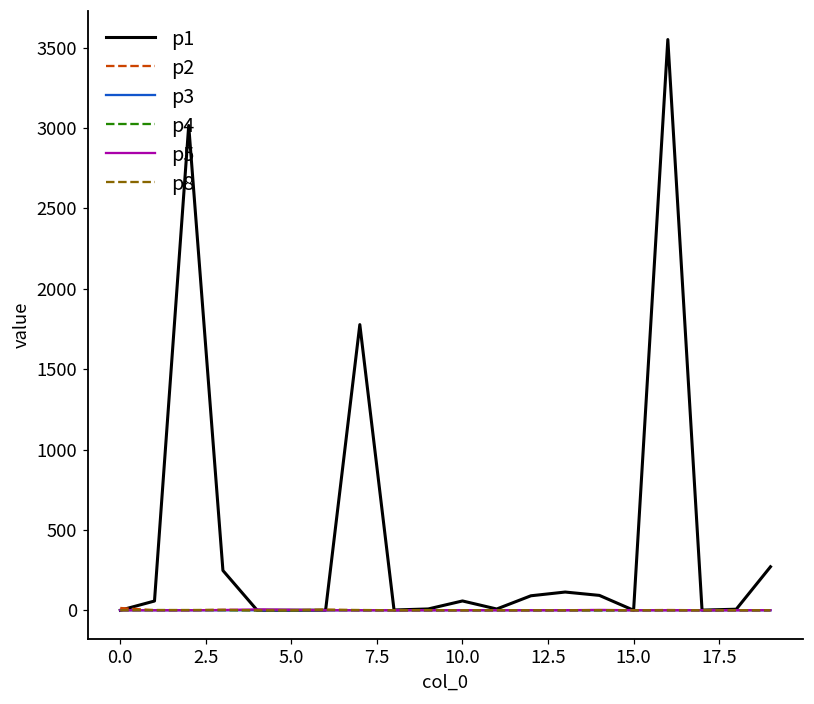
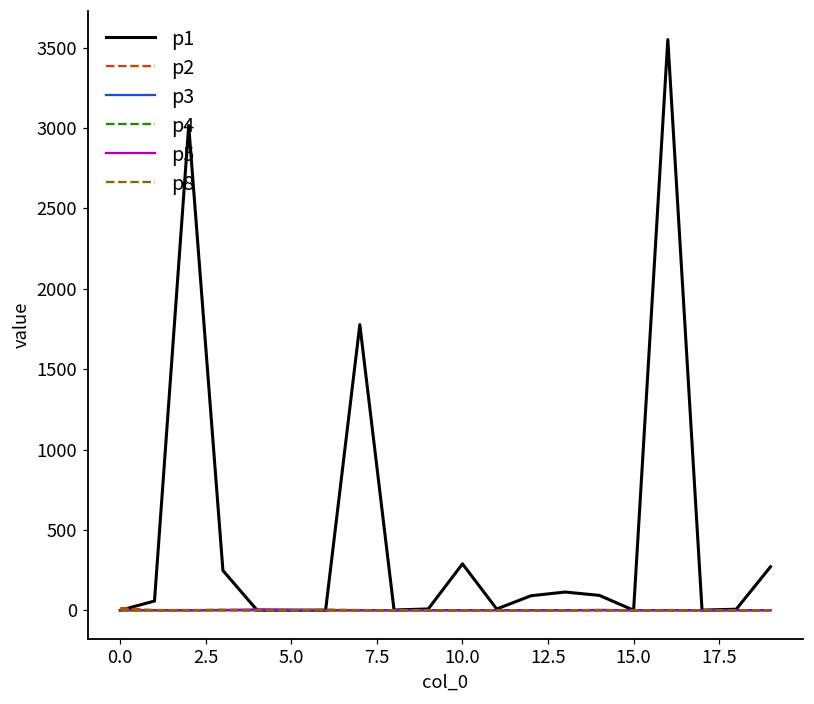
  {
    "p1": {
-     "10.0": 60
+     "10.0": 290
    }
  }
